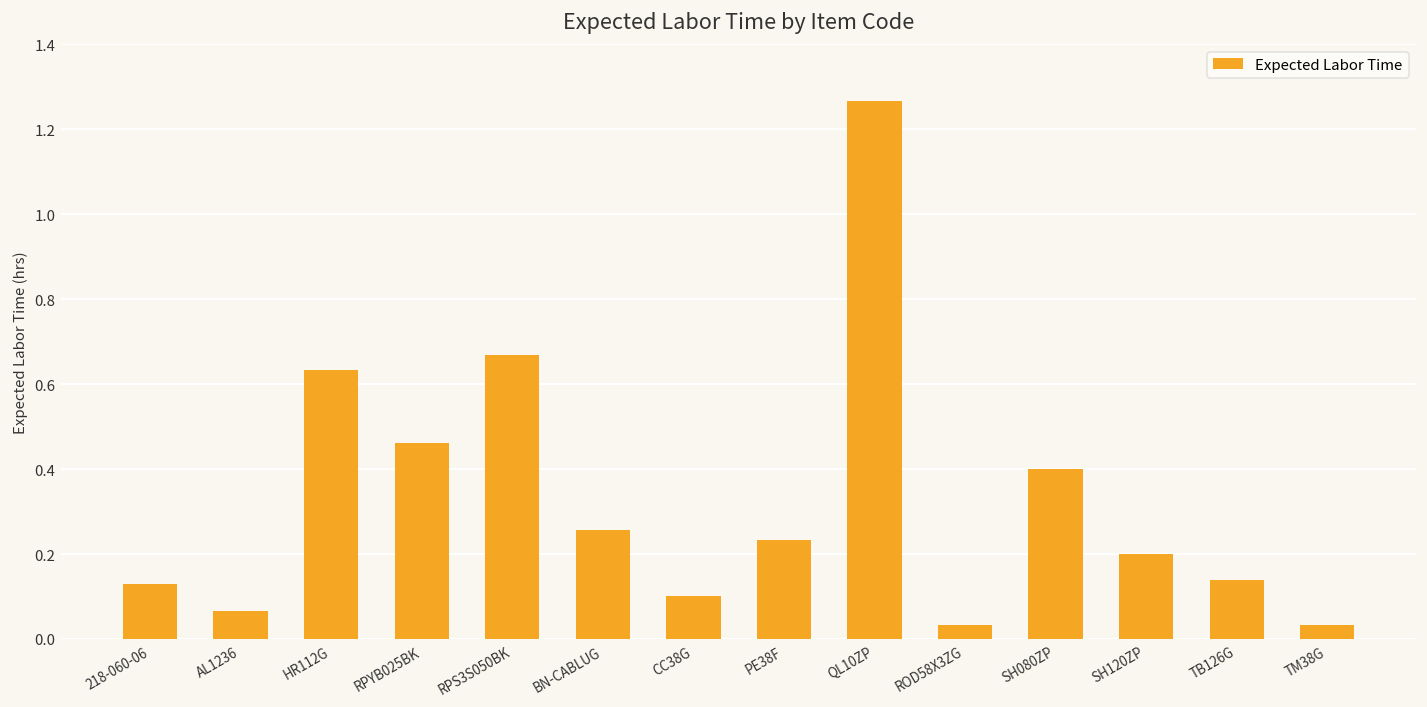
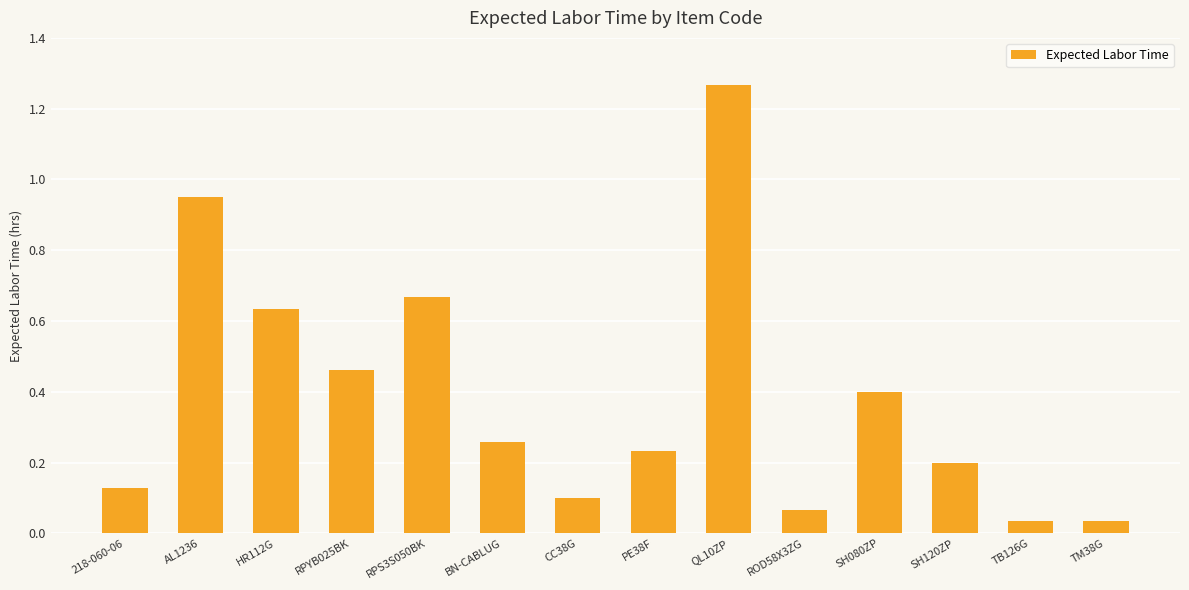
  {
    "218-060-06": 0.13,
-   "AL1236": 0.07,
+   "AL1236": 0.95,
    "HR112G": 0.63,
    "RPYB025BK": 0.46,
    "RPS3S050BK": 0.67,
    "BN-CABLUG": 0.26,
    "CC38G": 0.10,
    "PE38F": 0.23,
    "QL10ZP": 1.27,
-   "ROD58X3ZG": 0.03,
+   "ROD58X3ZG": 0.07,
    "SH080ZP": 0.40,
    "SH120ZP": 0.20,
-   "TB126G": 0.14,
+   "TB126G": 0.03,
    "TM38G": 0.03
  }
